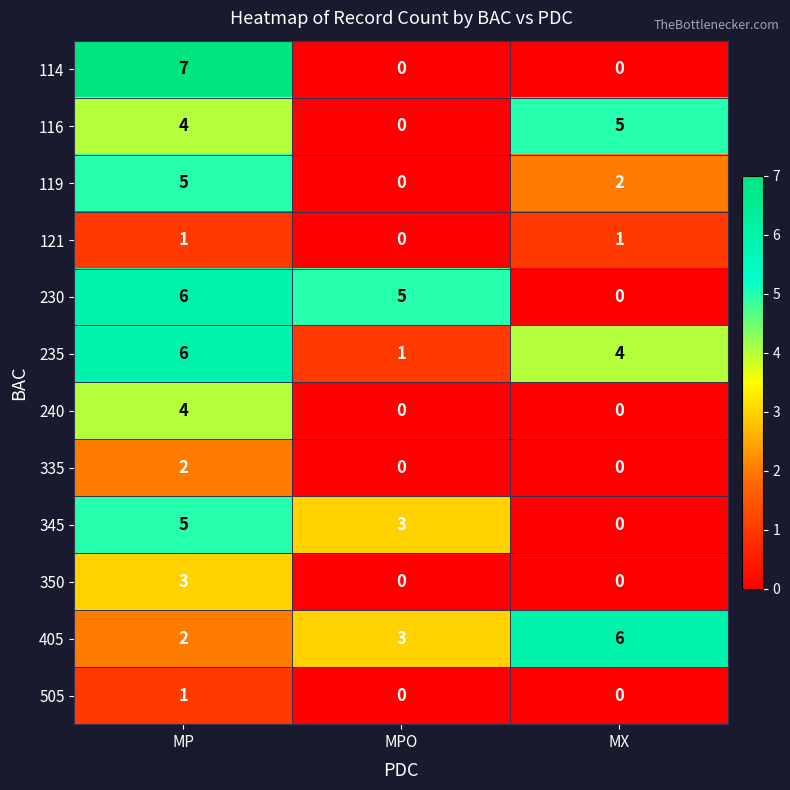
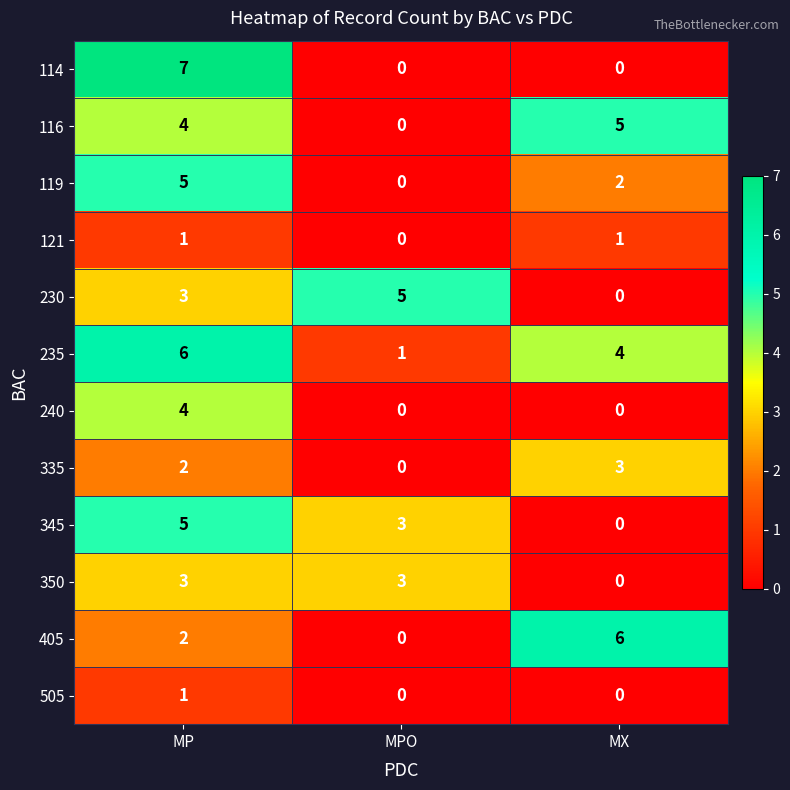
  {
    "114": {
      "MP": 7,
      "MPO": 0,
      "MX": 0
    },
    "116": {
      "MP": 4,
      "MPO": 0,
      "MX": 5
    },
    "119": {
      "MP": 5,
      "MPO": 0,
      "MX": 2
    },
    "121": {
      "MP": 1,
      "MPO": 0,
      "MX": 1
    },
    "230": {
-     "MP": 6,
+     "MP": 3,
      "MPO": 5,
      "MX": 0
    },
    "235": {
      "MP": 6,
      "MPO": 1,
      "MX": 4
    },
    "240": {
      "MP": 4,
      "MPO": 0,
      "MX": 0
    },
    "335": {
      "MP": 2,
      "MPO": 0,
-     "MX": 0
+     "MX": 3
    },
    "345": {
      "MP": 5,
      "MPO": 3,
      "MX": 0
    },
    "350": {
      "MP": 3,
-     "MPO": 0,
+     "MPO": 3,
      "MX": 0
    },
    "405": {
      "MP": 2,
-     "MPO": 3,
+     "MPO": 0,
      "MX": 6
    },
    "505": {
      "MP": 1,
      "MPO": 0,
      "MX": 0
    }
  }
